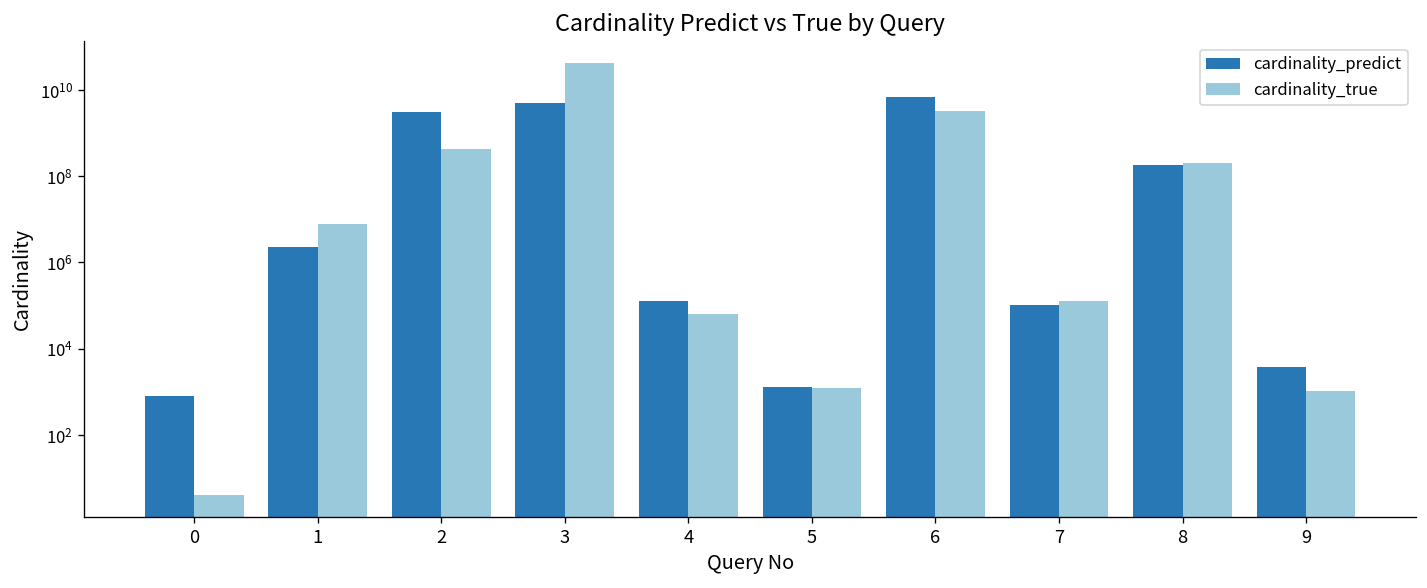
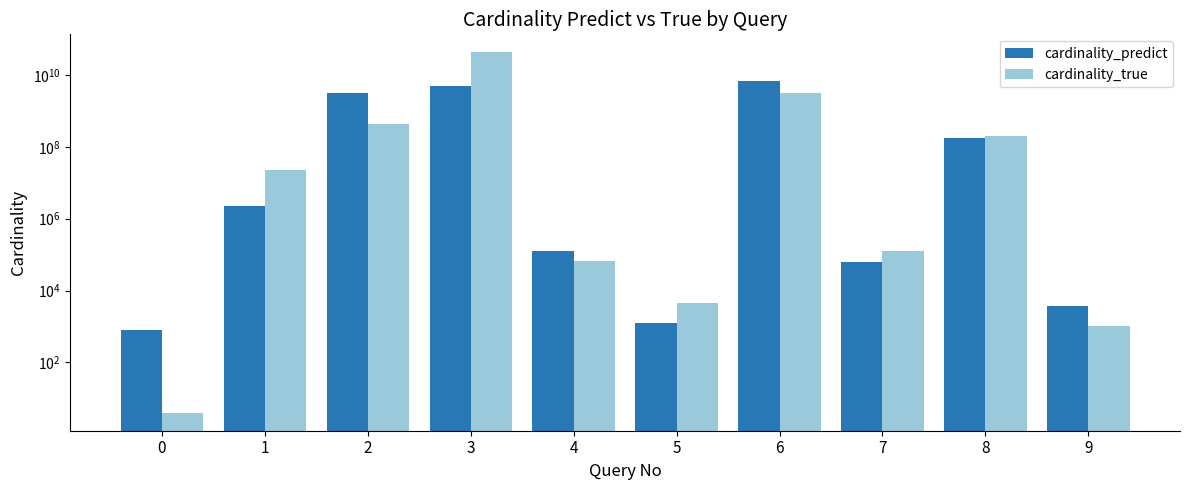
  {
    "cardinality_predict": {
      "0": 800,
      "1": 2000000,
      "2": 3000000000,
      "3": 5000000000,
      "4": 130000,
      "5": 1300,
      "6": 7000000000,
-     "7": 100000,
+     "7": 60000,
      "8": 200000000,
      "9": 4000
    },
    "cardinality_true": {
      "0": 4,
-     "1": 8000000,
+     "1": 20000000,
      "2": 400000000,
      "3": 40000000000,
      "4": 70000,
-     "5": 1200,
+     "5": 4000,
      "6": 3000000000,
      "7": 130000,
      "8": 200000000,
      "9": 1100
    }
  }
